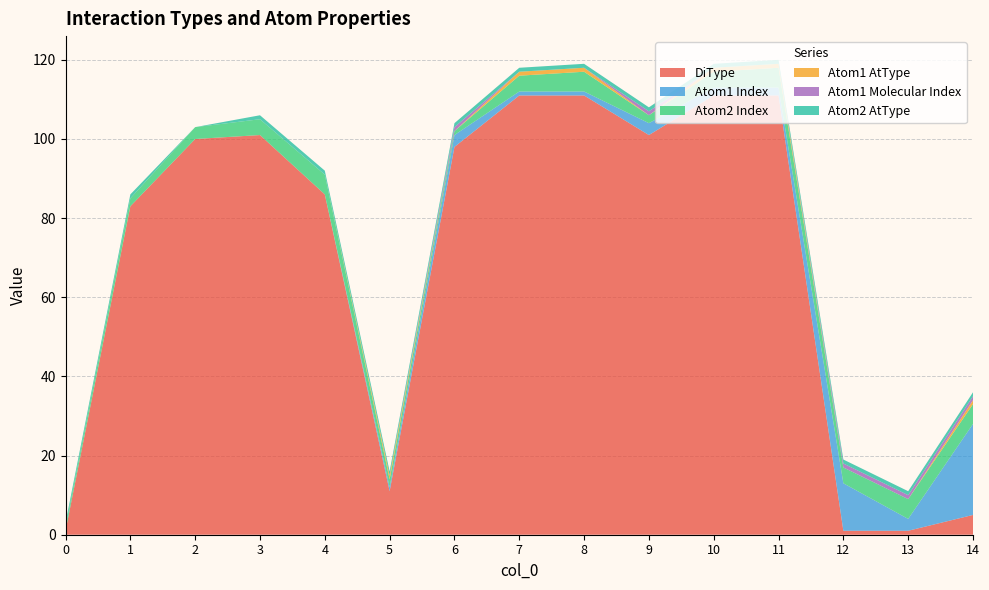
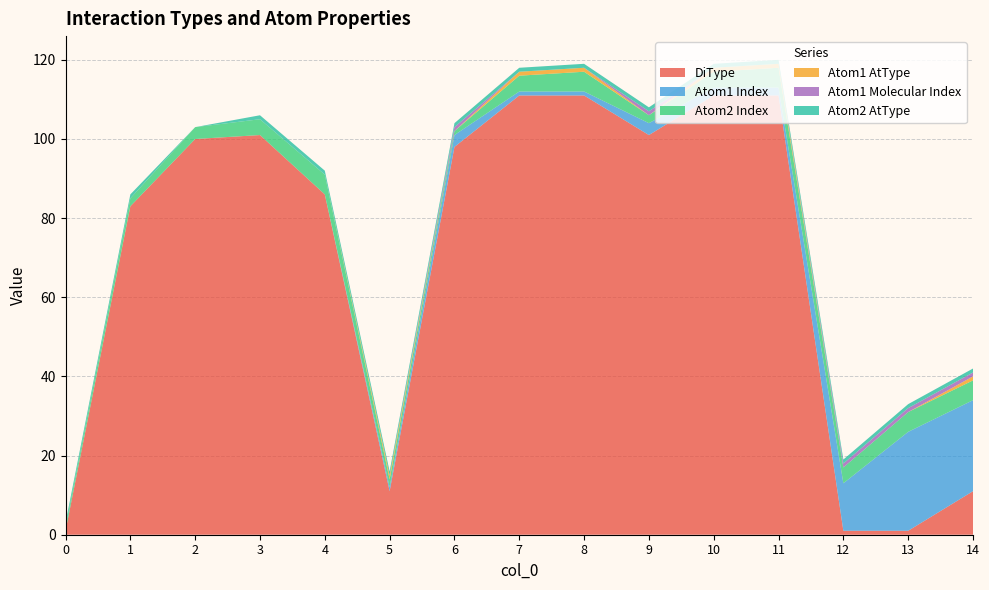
  {
    "DiType": {
      "5": 11,
      "6": 98,
      "7": 111,
      "8": 111,
      "9": 101,
      "12": 1,
      "13": 1,
-     "14": 5
+     "14": 11
    },
    "Atom1 Index": {
      "5": 1,
      "6": 3,
      "7": 1,
      "8": 1,
      "9": 3,
      "12": 12,
-     "13": 3,
+     "13": 25,
      "14": 23
    },
    "Atom1 AtType": {
      "14": 1
    },
    "Atom1 Molecular Index": {
      "6": 1,
      "9": 1,
      "12": 1,
      "13": 1,
      "14": 1
    }
  }
